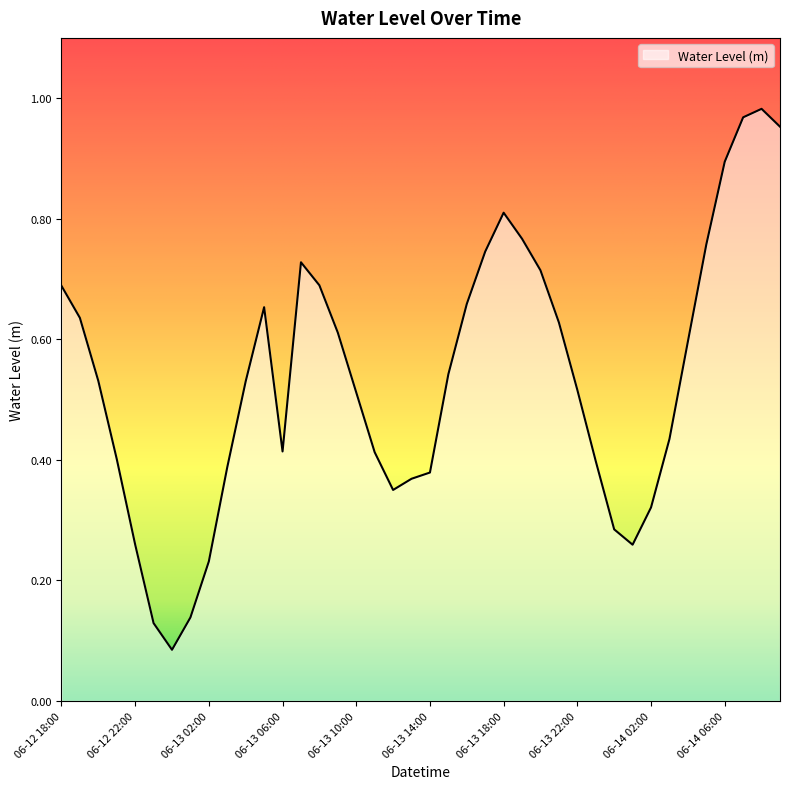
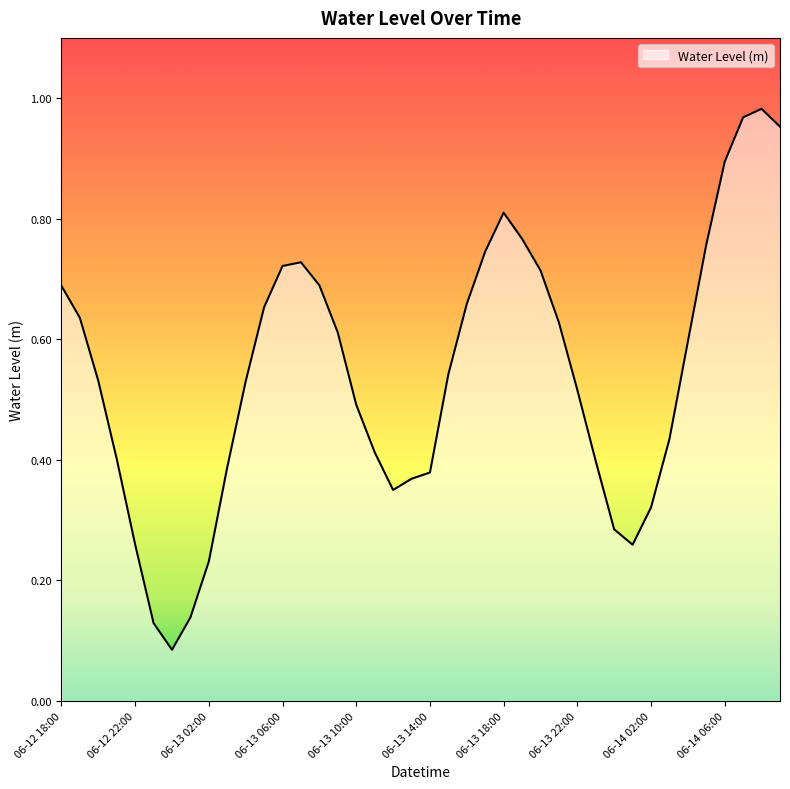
  {
    "06-12 18:00": 0.69,
    "06-12 22:00": 0.26,
    "06-13 02:00": 0.23,
-   "06-13 06:00": 0.41,
-   "06-13 10:00": 0.51,
+   "06-13 06:00": 0.72,
+   "06-13 10:00": 0.49,
    "06-13 14:00": 0.38,
    "06-13 18:00": 0.81,
    "06-13 22:00": 0.52,
    "06-14 02:00": 0.32,
    "06-14 06:00": 0.89
  }
